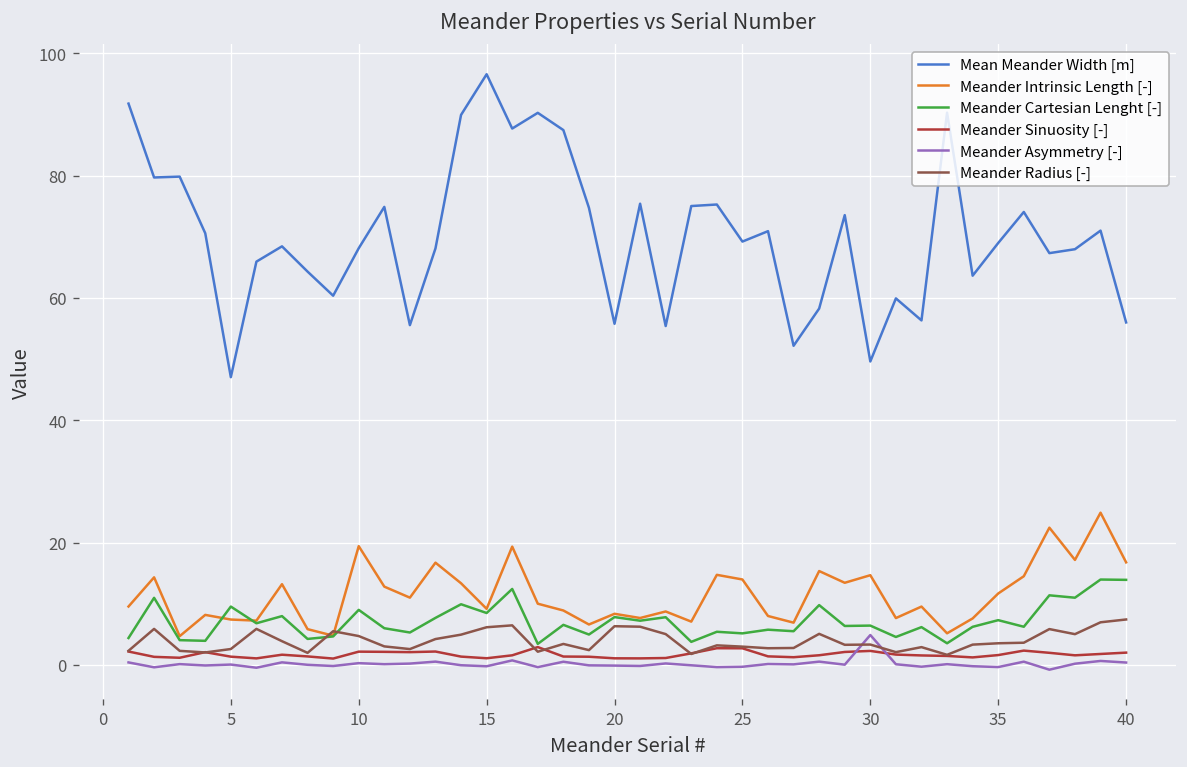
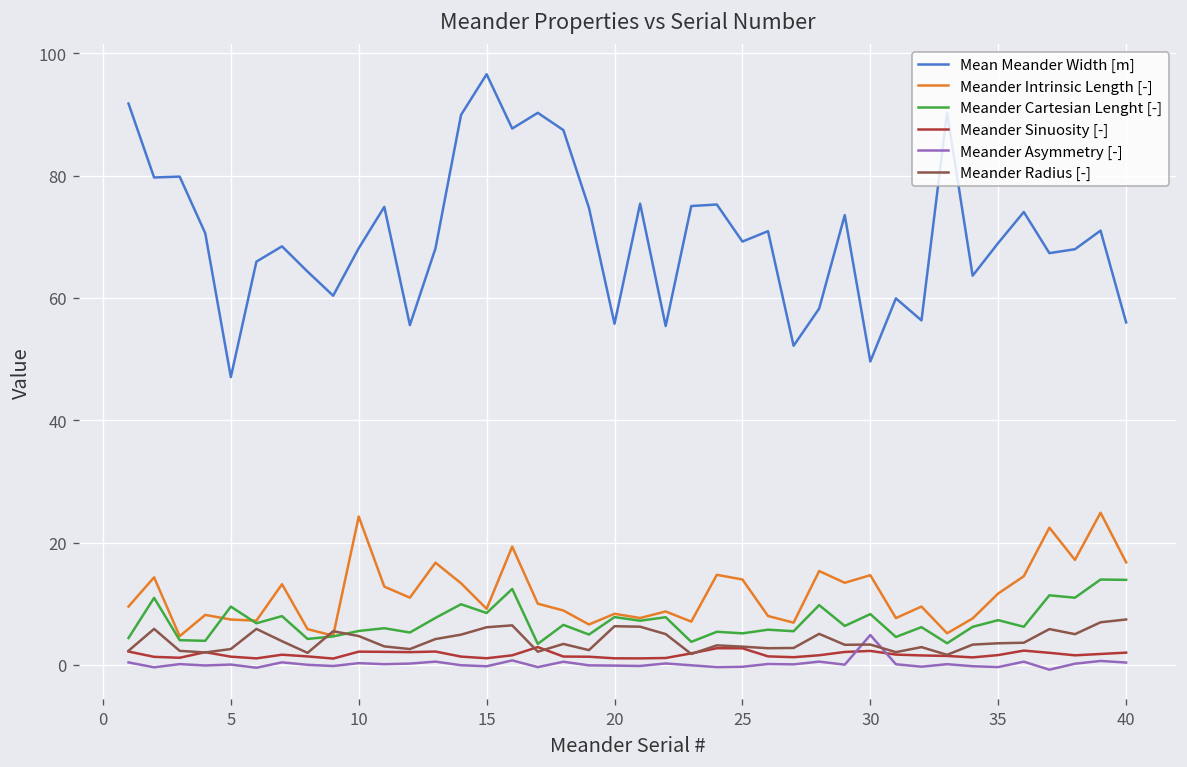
  {
    "Mean Meander Width [m]": {
      "5": 47,
      "10": 68,
      "15": 97,
      "20": 56,
      "25": 69,
      "30": 50,
      "35": 69,
      "40": 56
    },
    "Meander Intrinsic Length [-]": {
      "5": 7,
-     "10": 19,
+     "10": 24,
      "15": 9,
      "20": 8,
      "25": 14,
      "30": 15,
      "35": 12,
      "40": 17
    },
    "Meander Cartesian Lenght [-]": {
      "5": 10,
-     "10": 9,
+     "10": 6,
      "15": 8,
      "20": 8,
      "25": 5,
-     "30": 6,
+     "30": 8,
      "35": 7,
      "40": 14
    },
    "Meander Asymmetry [-]": {
      "5": 0,
      "10": 0,
      "15": 0,
      "20": 0,
      "25": 0,
      "30": 5,
      "35": 0,
      "40": 0
    }
  }
